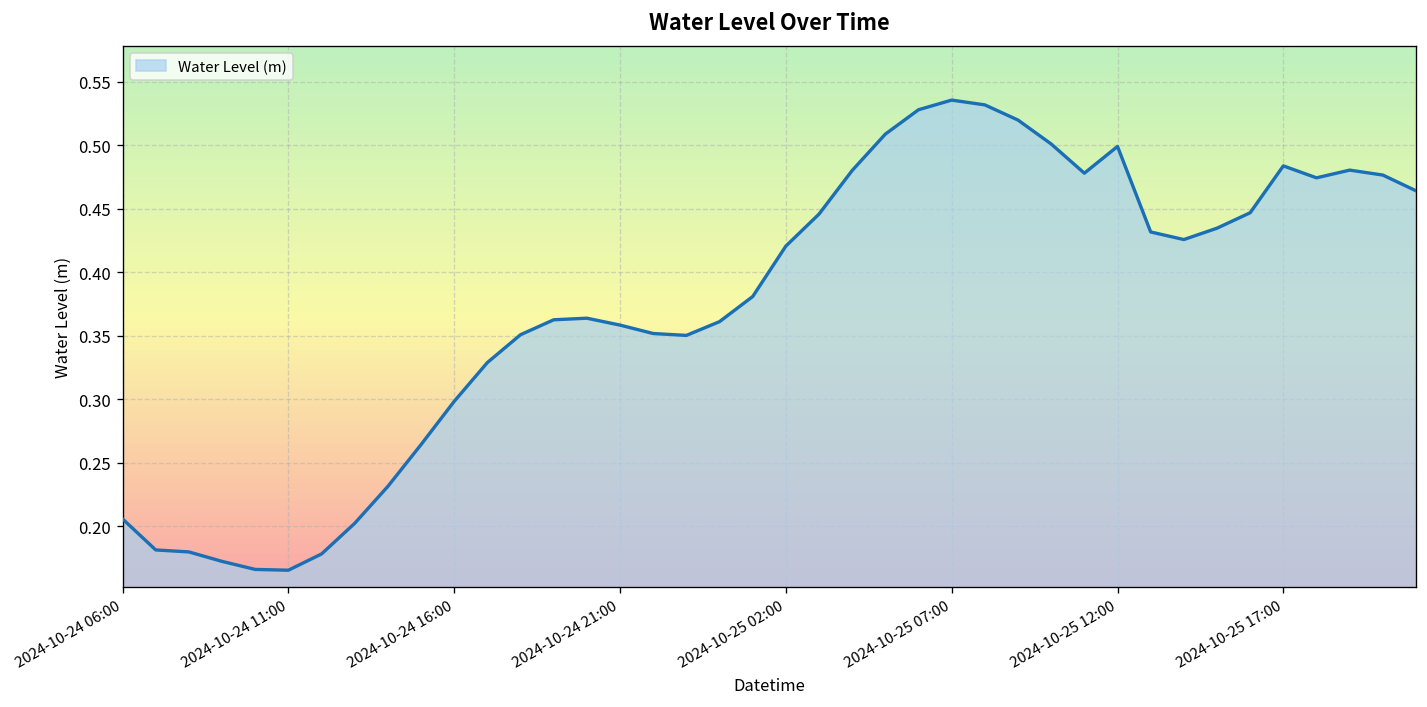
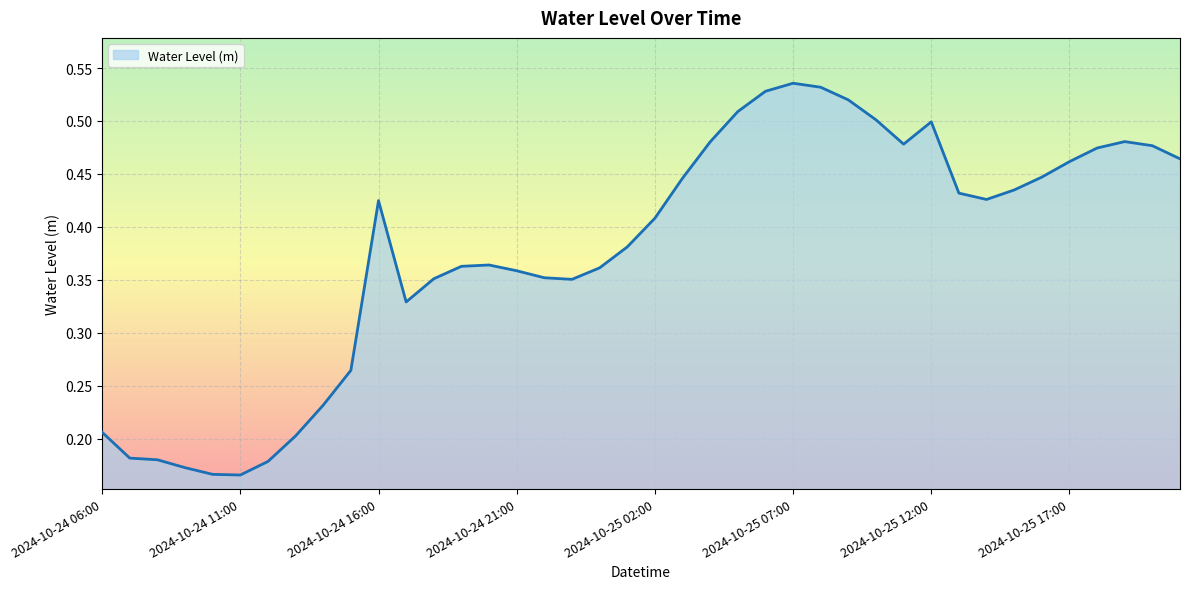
  {
    "2024-10-24 06:00": 0.206,
    "2024-10-24 11:00": 0.166,
-   "2024-10-24 16:00": 0.298,
+   "2024-10-24 16:00": 0.425,
    "2024-10-24 21:00": 0.358,
-   "2024-10-25 02:00": 0.421,
+   "2024-10-25 02:00": 0.408,
    "2024-10-25 07:00": 0.536,
    "2024-10-25 12:00": 0.499,
-   "2024-10-25 17:00": 0.484
+   "2024-10-25 17:00": 0.462
  }
